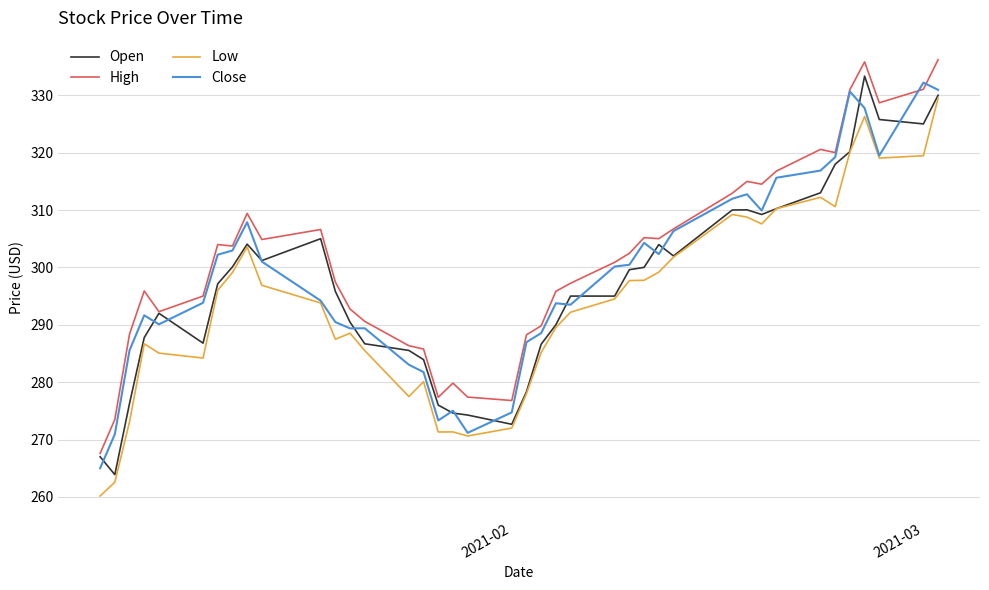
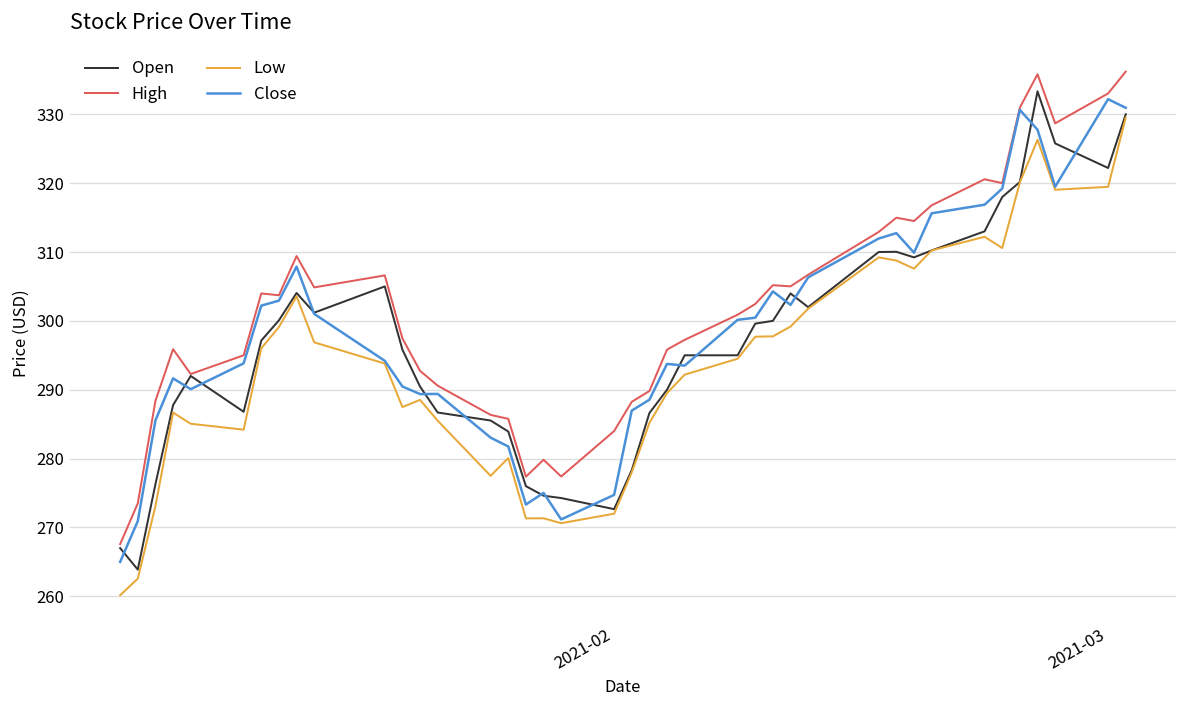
  {
    "Open": {
      "2021-02": 273,
-     "2021-03": 325
+     "2021-03": 322
    },
    "High": {
-     "2021-02": 277,
-     "2021-03": 331
+     "2021-02": 284,
+     "2021-03": 333
    },
    "Low": {
      "2021-02": 272,
      "2021-03": 319
    },
    "Close": {
      "2021-02": 275,
      "2021-03": 332
    }
  }
